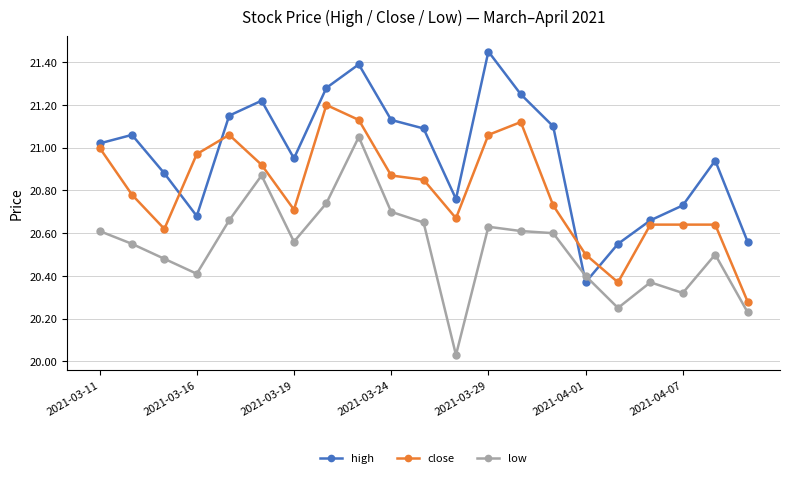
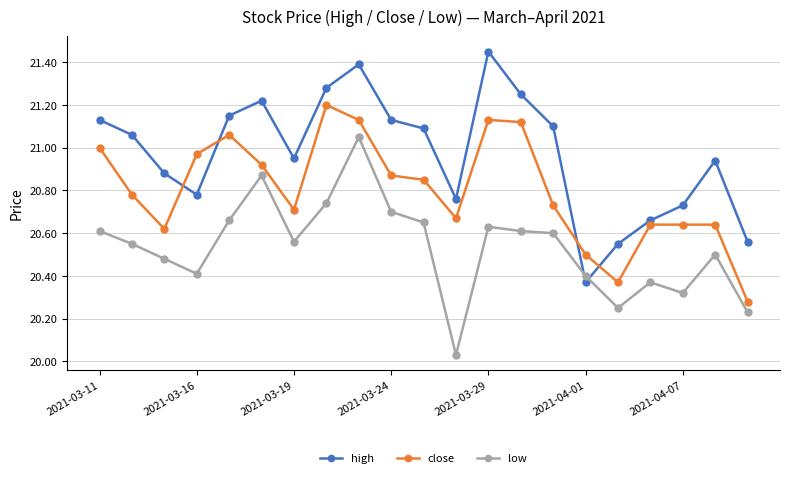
  {
    "high": {
-     "2021-03-11": 21.02,
-     "2021-03-16": 20.68,
+     "2021-03-11": 21.13,
+     "2021-03-16": 20.78,
      "2021-03-19": 20.95,
      "2021-03-24": 21.13,
      "2021-03-29": 21.45,
      "2021-04-01": 20.37,
      "2021-04-07": 20.73
    },
    "close": {
      "2021-03-11": 21.00,
      "2021-03-16": 20.97,
      "2021-03-19": 20.71,
      "2021-03-24": 20.87,
-     "2021-03-29": 21.06,
+     "2021-03-29": 21.13,
      "2021-04-01": 20.50,
      "2021-04-07": 20.64
    },
    "low": {
      "2021-03-11": 20.61,
      "2021-03-16": 20.41,
      "2021-03-19": 20.56,
      "2021-03-24": 20.70,
      "2021-03-29": 20.63,
      "2021-04-01": 20.40,
      "2021-04-07": 20.32
    }
  }
